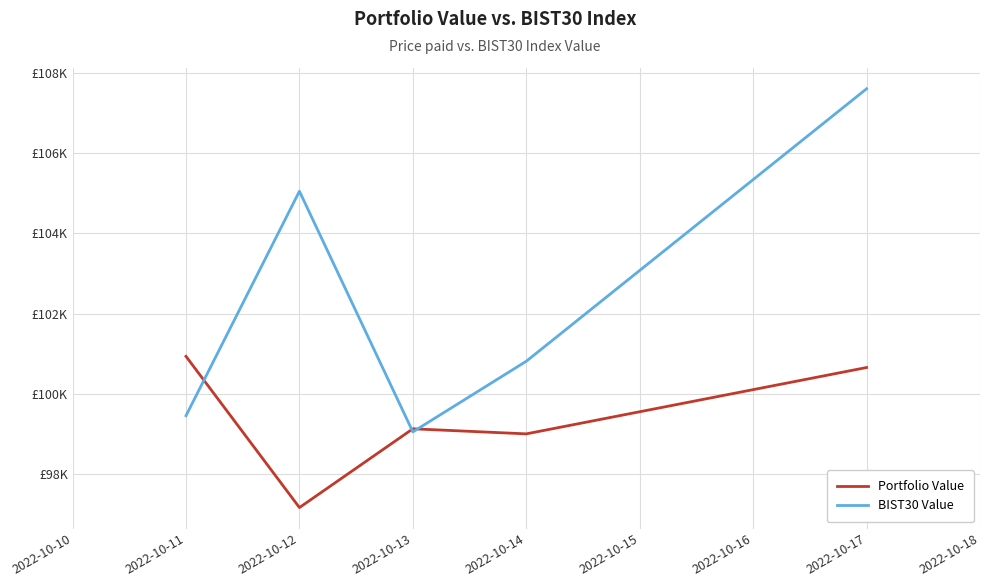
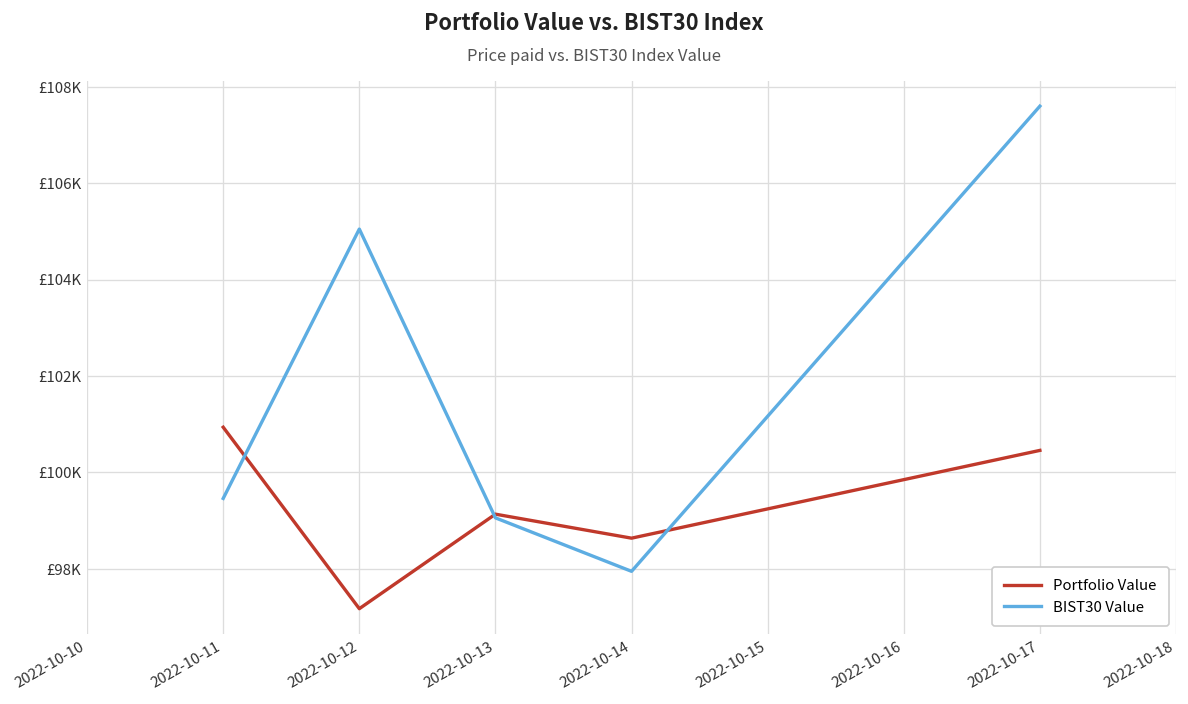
  {
    "Portfolio Value": {
      "2022-10-11": "£100900",
      "2022-10-12": "£97200",
      "2022-10-13": "£99100",
-     "2022-10-14": "£99000",
-     "2022-10-17": "£100700"
+     "2022-10-14": "£98600",
+     "2022-10-17": "£100500"
    },
    "BIST30 Value": {
      "2022-10-11": "£99500",
      "2022-10-12": "£105000",
      "2022-10-13": "£99100",
-     "2022-10-14": "£100800",
+     "2022-10-14": "£98000",
      "2022-10-17": "£107600"
    }
  }
